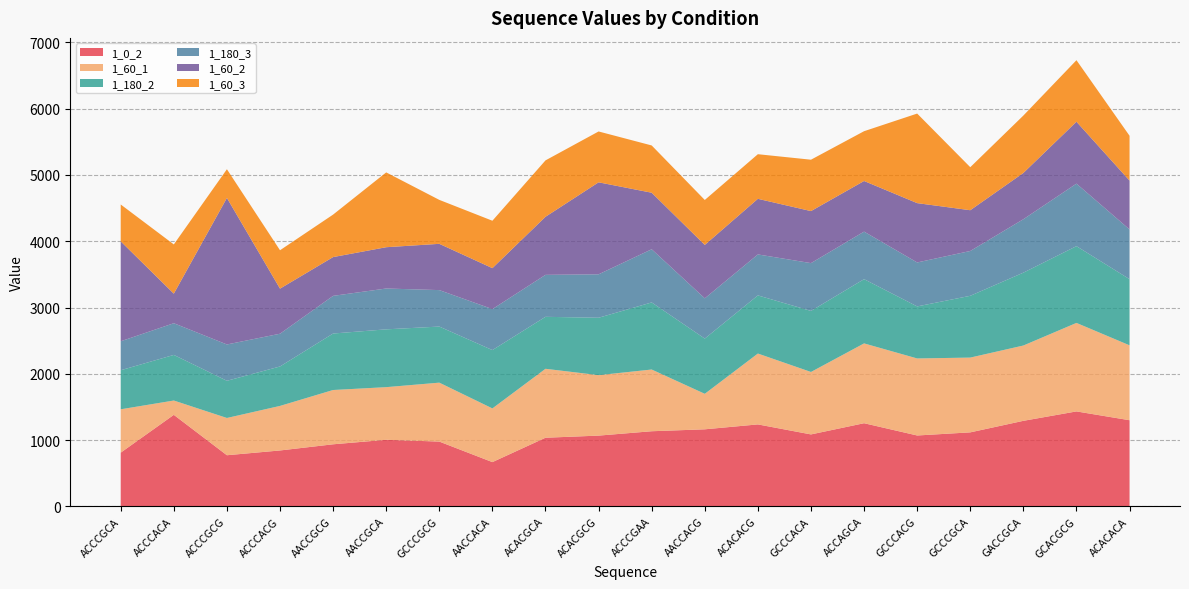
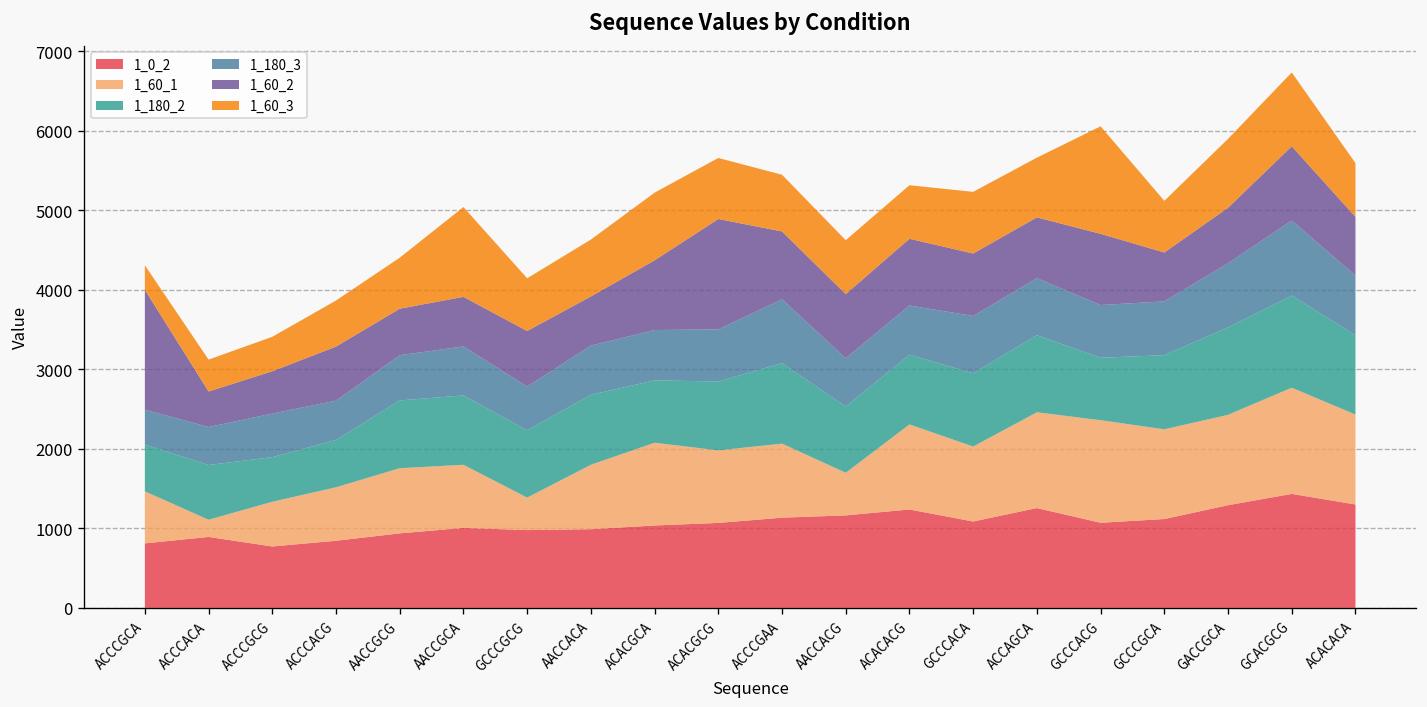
  {
    "1_0_2": {
      "ACCCGCA": 800,
-     "ACCCACA": 1400,
+     "ACCCACA": 900,
      "ACCCGCG": 800,
      "ACCCACG": 800,
      "AACCGCG": 900,
      "AACCGCA": 1000,
      "GCCCGCG": 1000,
-     "AACCACA": 700,
+     "AACCACA": 1000,
      "ACACGCA": 1000,
      "ACACGCG": 1100,
      "ACCCGAA": 1100,
      "AACCACG": 1200,
      "ACACACG": 1200,
      "GCCCACA": 1100,
      "ACCAGCA": 1300,
      "GCCCACG": 1100,
      "GCCCGCA": 1100,
      "GACCGCA": 1300,
      "GCACGCG": 1400,
      "ACACACA": 1300
    },
    "1_60_1": {
      "ACCCGCA": 700,
      "ACCCACA": 200,
      "ACCCGCG": 600,
      "ACCCACG": 700,
      "AACCGCG": 800,
      "AACCGCA": 800,
-     "GCCCGCG": 900,
+     "GCCCGCG": 400,
      "AACCACA": 800,
      "ACACGCA": 1000,
      "ACACGCG": 900,
      "ACCCGAA": 900,
      "AACCACG": 500,
      "ACACACG": 1100,
      "GCCCACA": 900,
      "ACCAGCA": 1200,
-     "GCCCACG": 1200,
+     "GCCCACG": 1300,
      "GCCCGCA": 1100,
      "GACCGCA": 1100,
      "GCACGCG": 1300,
      "ACACACA": 1100
    },
    "1_60_2": {
      "ACCCGCA": 1500,
      "ACCCACA": 400,
-     "ACCCGCG": 2200,
+     "ACCCGCG": 500,
      "ACCCACG": 700,
      "AACCGCG": 600,
      "AACCGCA": 600,
      "GCCCGCG": 700,
      "AACCACA": 600,
      "ACACGCA": 900,
      "ACACGCG": 1400,
      "ACCCGAA": 900,
      "AACCACG": 800,
      "ACACACG": 800,
      "GCCCACA": 800,
      "ACCAGCA": 800,
      "GCCCACG": 900,
      "GCCCGCA": 600,
      "GACCGCA": 700,
      "GCACGCG": 900,
      "ACACACA": 700
    },
    "1_60_3": {
-     "ACCCGCA": 600,
-     "ACCCACA": 700,
+     "ACCCGCA": 300,
+     "ACCCACA": 400,
      "ACCCGCG": 400,
      "ACCCACG": 600,
      "AACCGCG": 600,
      "AACCGCA": 1100,
      "GCCCGCG": 700,
      "AACCACA": 700,
      "ACACGCA": 900,
      "ACACGCG": 800,
      "ACCCGAA": 700,
      "AACCACG": 700,
      "ACACACG": 700,
      "GCCCACA": 800,
      "ACCAGCA": 800,
      "GCCCACG": 1400,
      "GCCCGCA": 600,
      "GACCGCA": 900,
      "GCACGCG": 900,
      "ACACACA": 700
    }
  }
